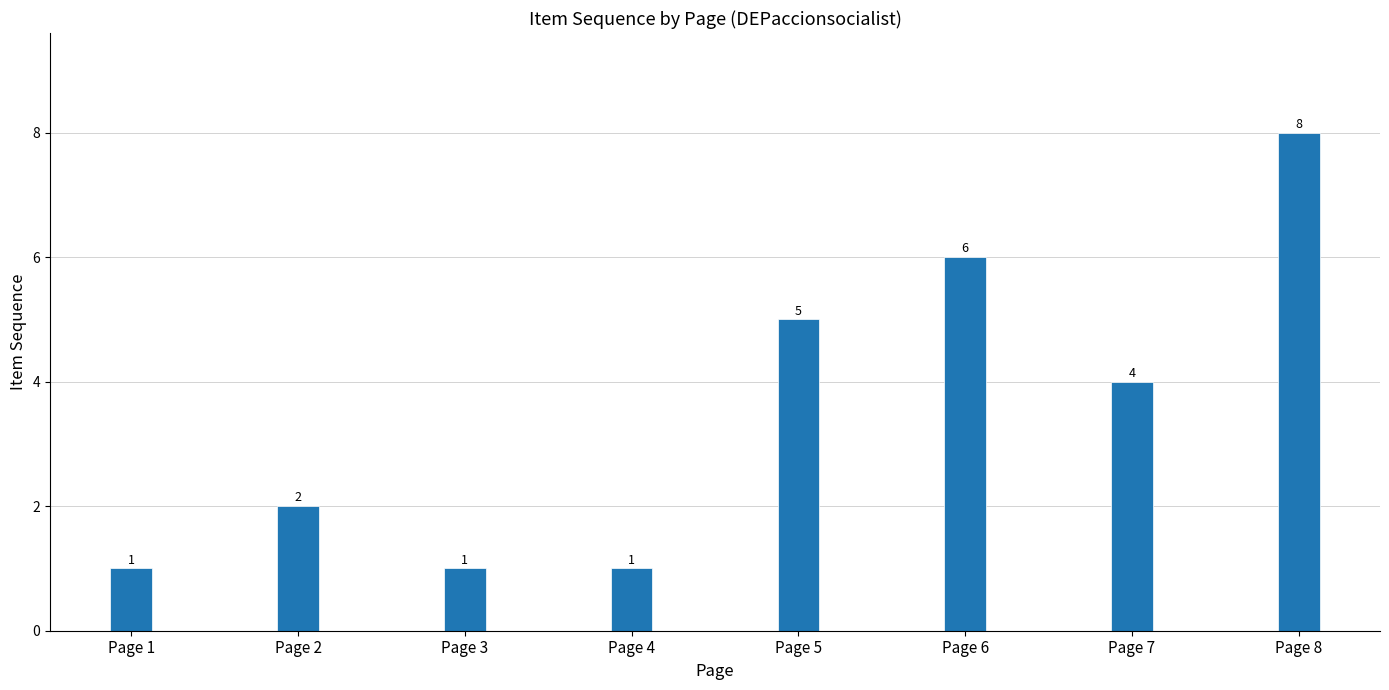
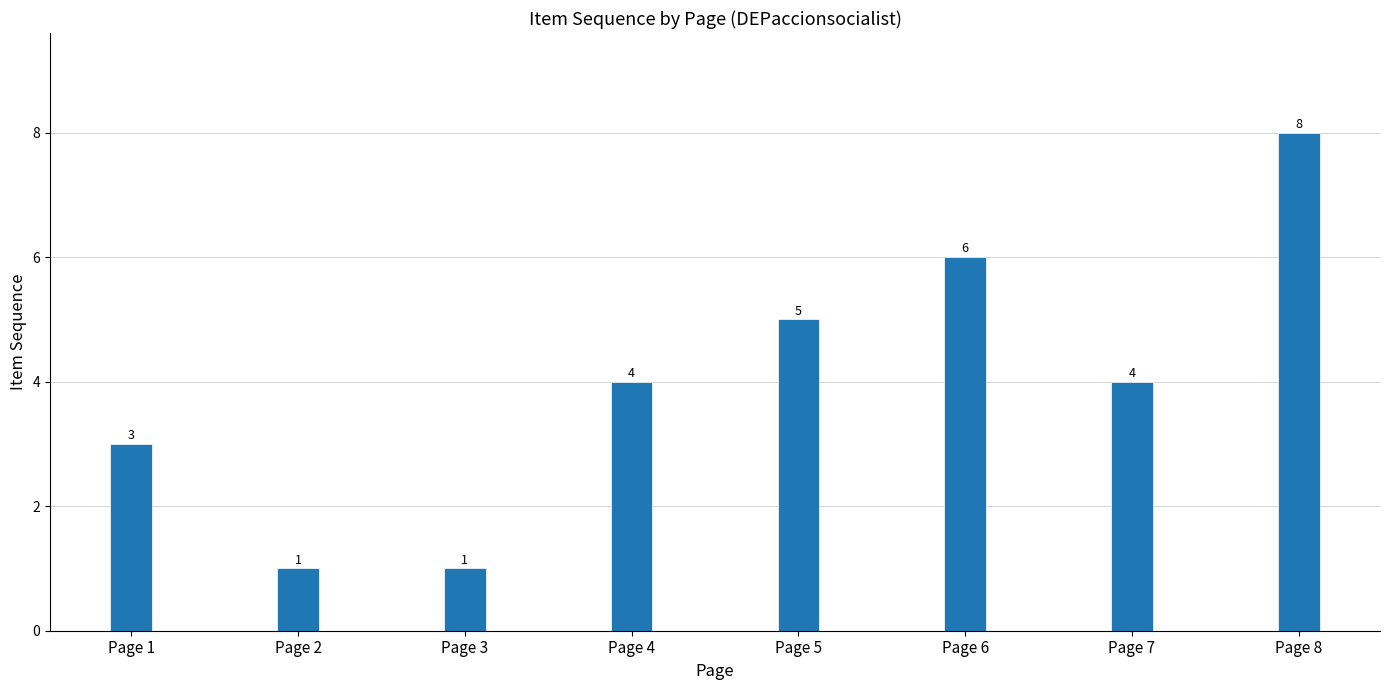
  {
-   "Page 1": 1,
-   "Page 2": 2,
+   "Page 1": 3,
+   "Page 2": 1,
    "Page 3": 1,
-   "Page 4": 1,
+   "Page 4": 4,
    "Page 5": 5,
    "Page 6": 6,
    "Page 7": 4,
    "Page 8": 8
  }
